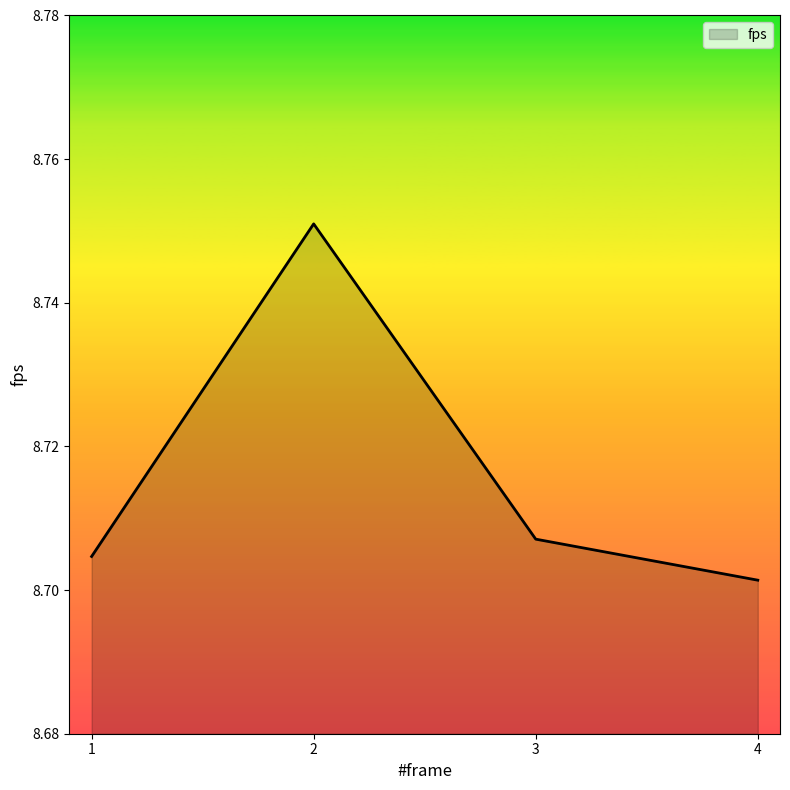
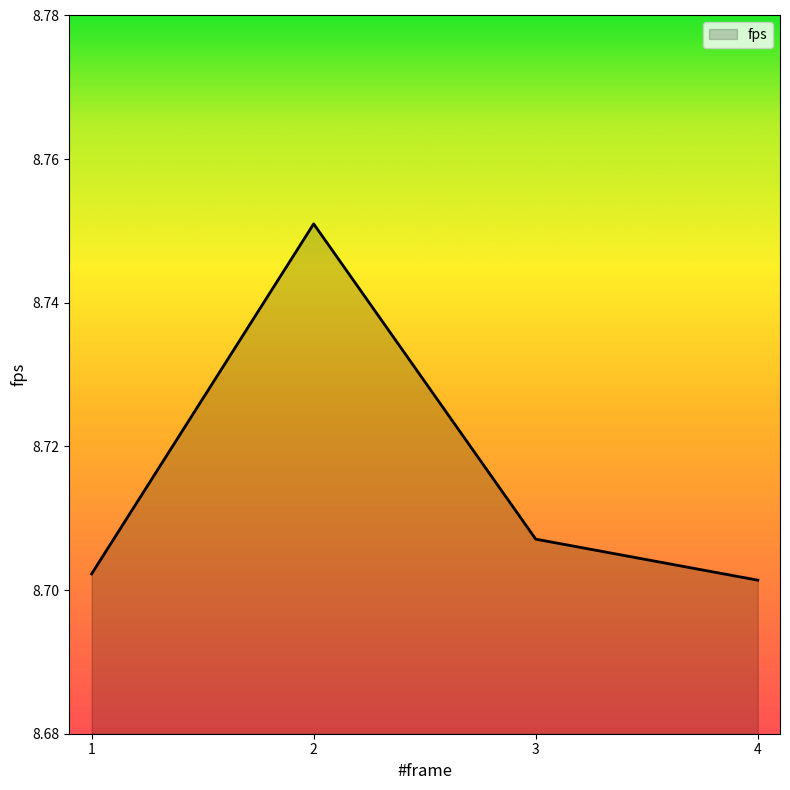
  {
-   "1": 8.705,
+   "1": 8.702,
    "2": 8.751,
    "3": 8.707,
    "4": 8.701
  }
